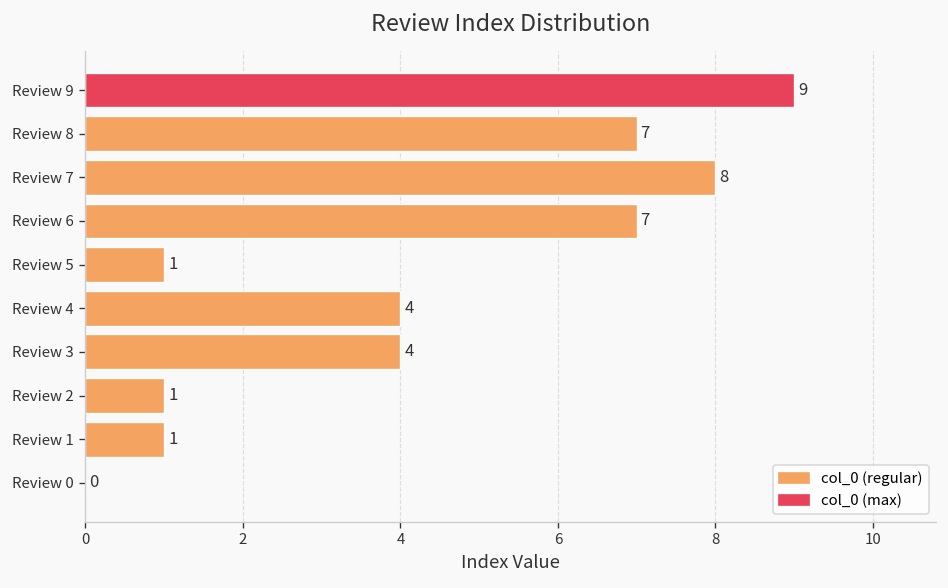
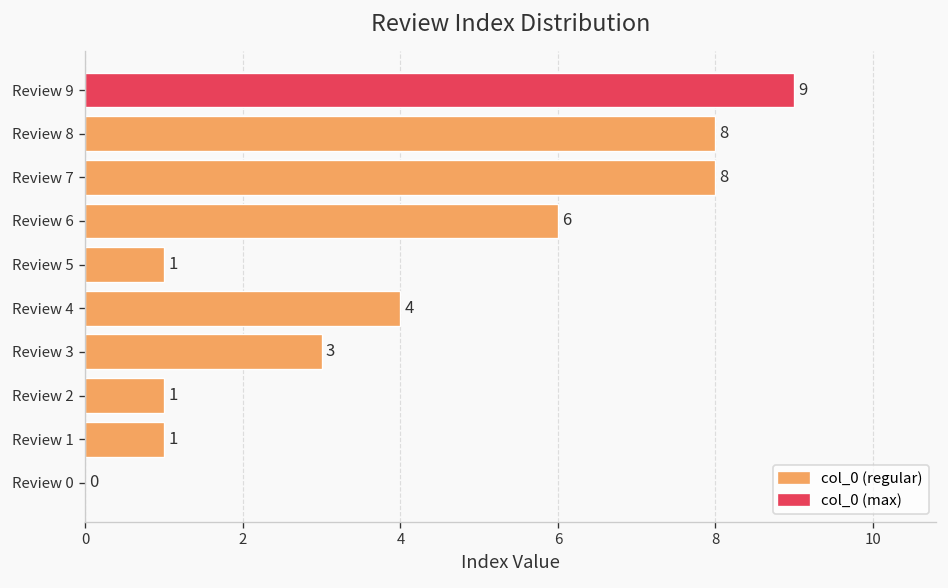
  {
    "Review 9": 9,
-   "Review 8": 7,
+   "Review 8": 8,
    "Review 7": 8,
-   "Review 6": 7,
+   "Review 6": 6,
    "Review 5": 1,
    "Review 4": 4,
-   "Review 3": 4,
+   "Review 3": 3,
    "Review 2": 1,
    "Review 1": 1,
    "Review 0": 0
  }
